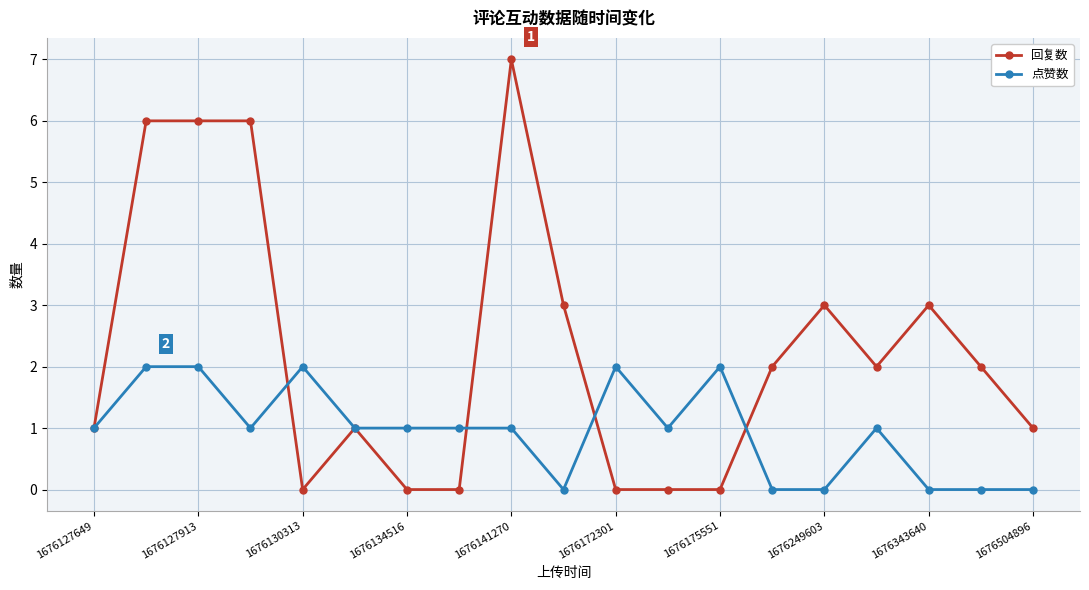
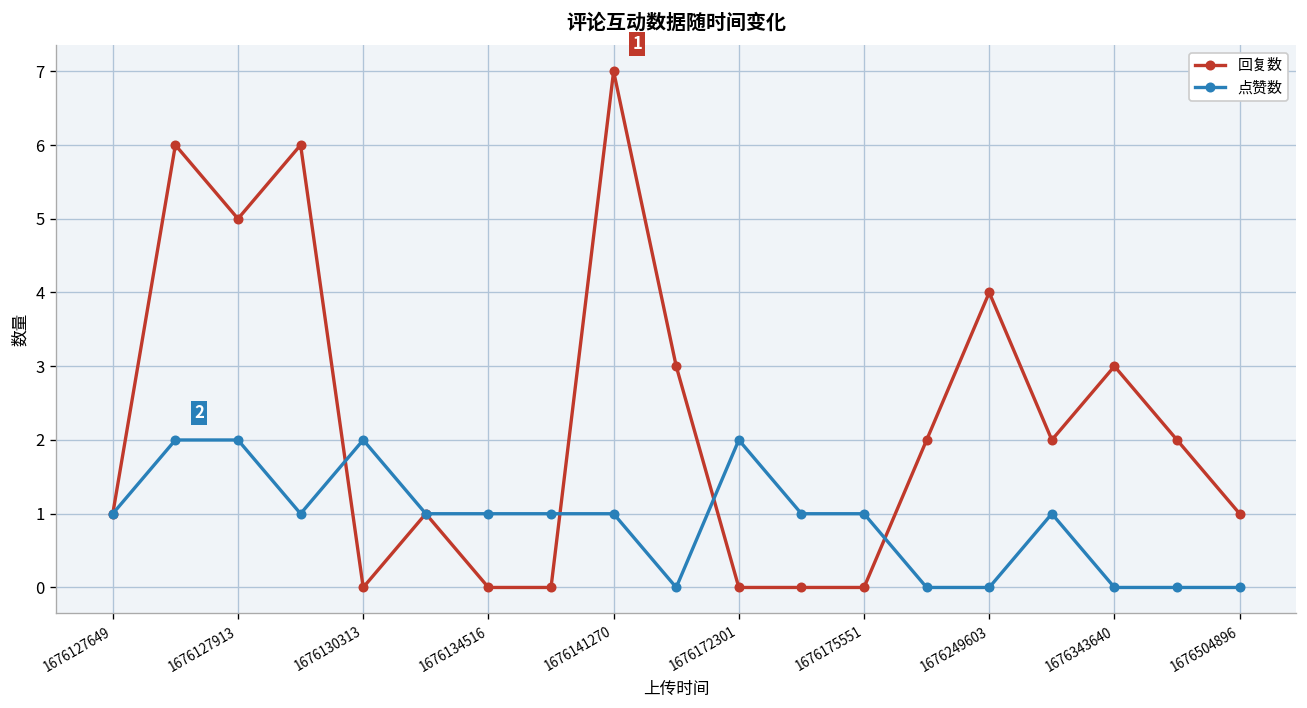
  {
    "回复数": {
-     "1676127913": 6,
+     "1676127913": 5,
      "1676130313": 0,
      "1676134516": 0,
      "1676172301": 0,
      "1676175551": 0,
-     "1676249603": 3,
+     "1676249603": 4,
      "1676343640": 3,
      "1676504896": 1
    },
    "点赞数": {
      "1676130313": 2,
      "1676134516": 1,
      "1676141270": 1,
      "1676172301": 2,
-     "1676175551": 2,
+     "1676175551": 1,
      "1676249603": 0,
      "1676343640": 0,
      "1676504896": 0
    }
  }
